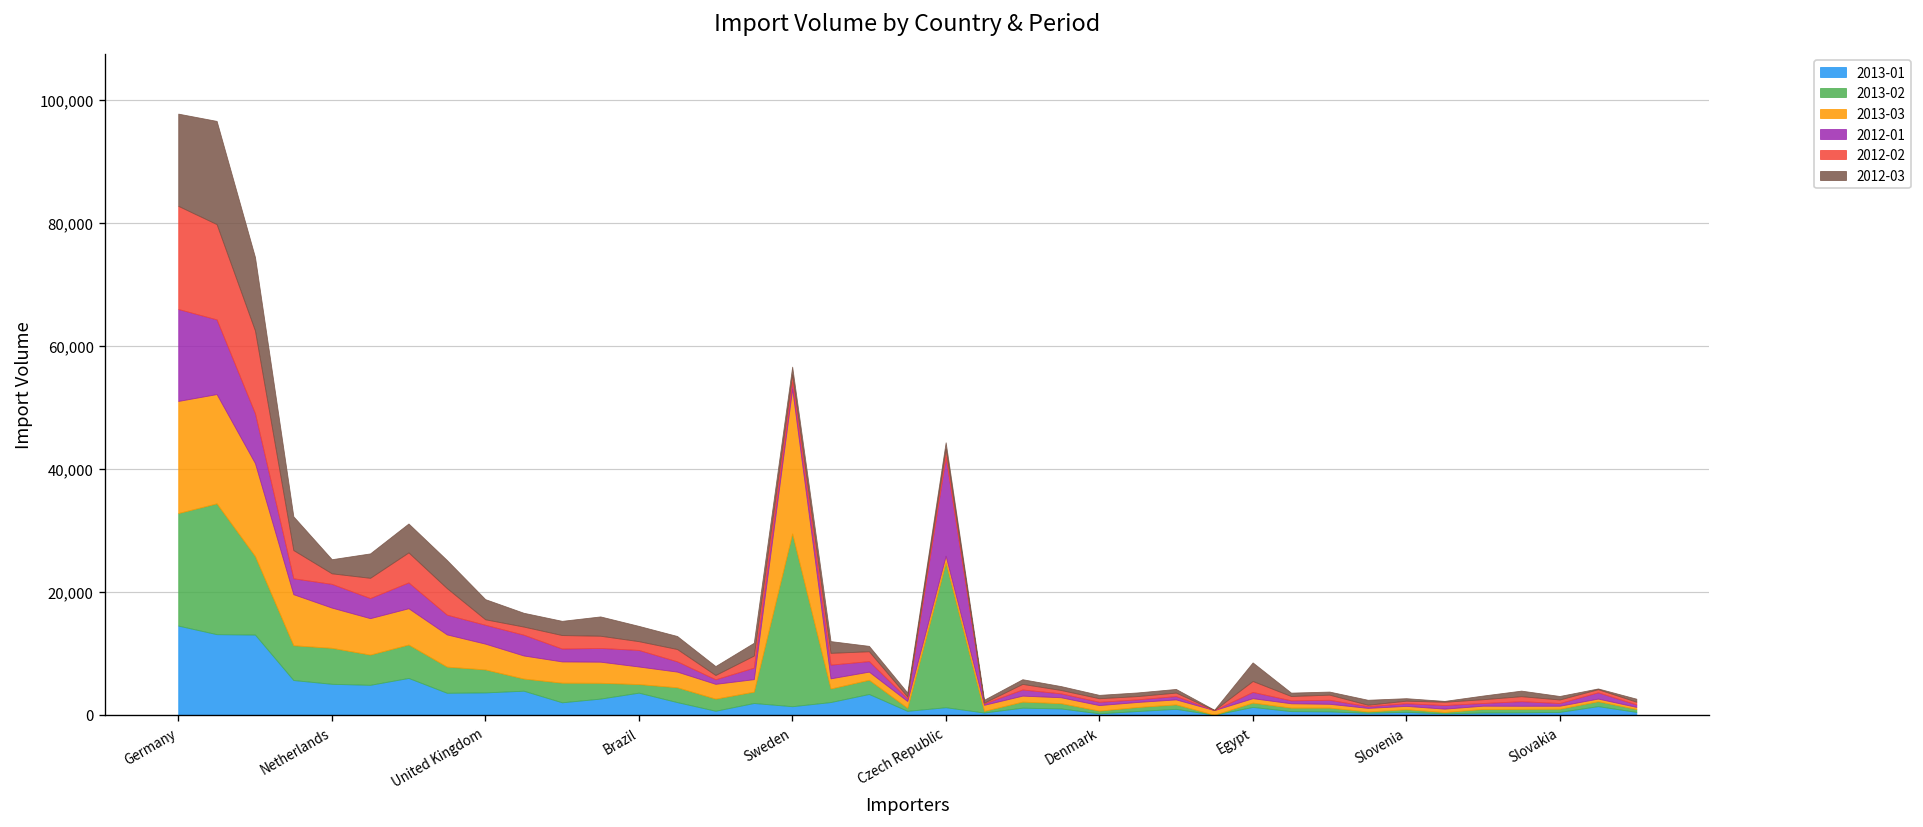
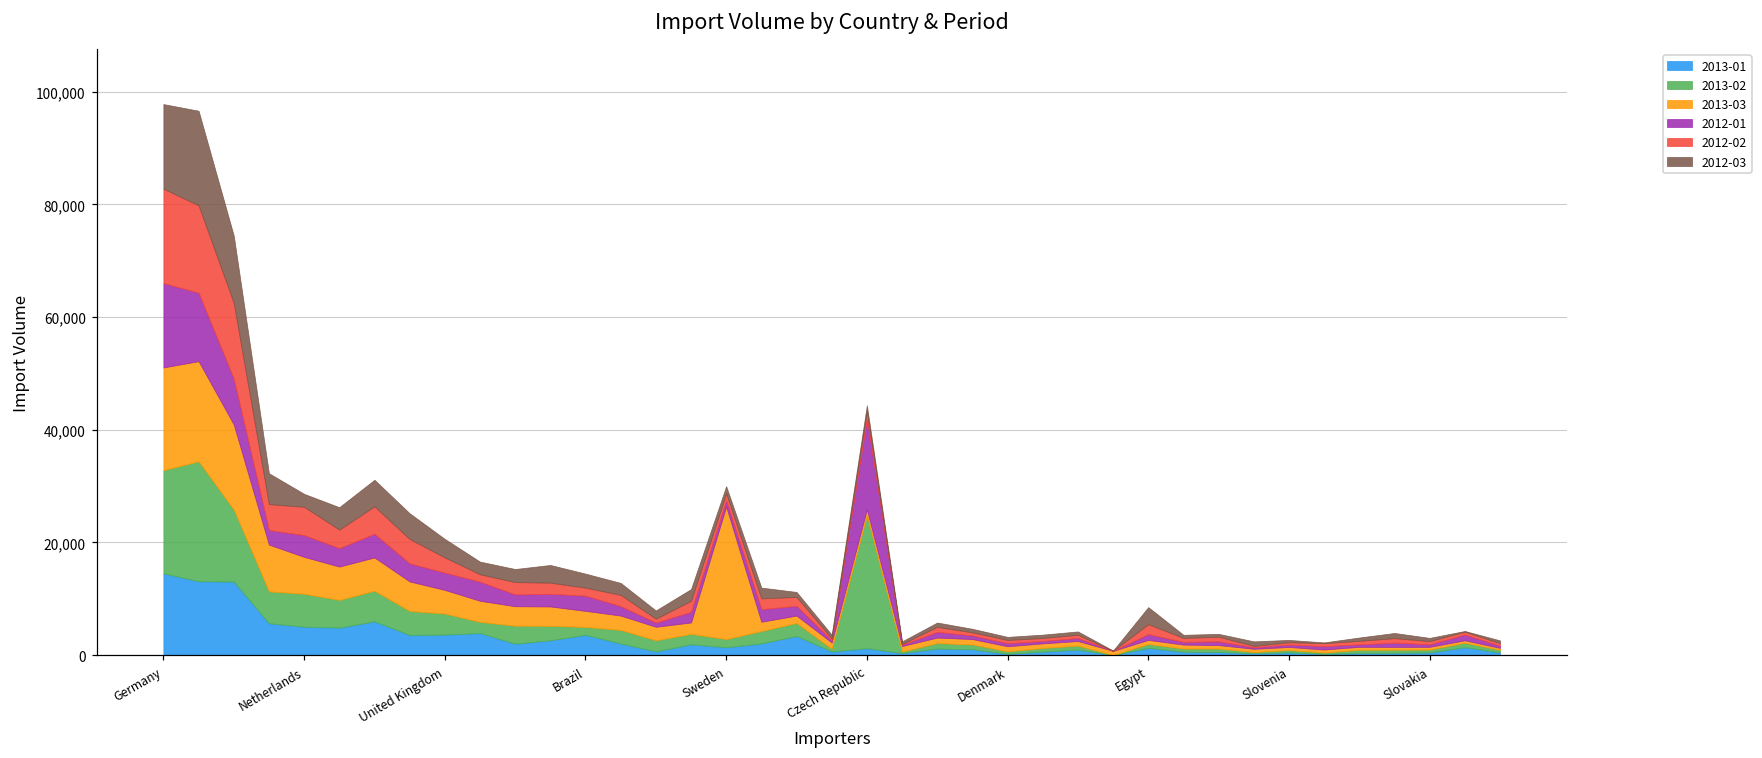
  {
    "2013-01": {
      "Germany": "15,000",
      "Netherlands": "5,000",
      "United Kingdom": "4,000",
      "Brazil": "4,000",
      "Sweden": "1,000",
      "Czech Republic": "1,000",
      "Egypt": "1,000"
    },
    "2013-02": {
      "Germany": "18,000",
      "Netherlands": "6,000",
      "United Kingdom": "4,000",
      "Brazil": "1,000",
-     "Sweden": "28,000",
+     "Sweden": "1,000",
      "Czech Republic": "24,000",
      "Egypt": "1,000"
    },
    "2013-03": {
      "Germany": "18,000",
      "Netherlands": "7,000",
      "United Kingdom": "4,000",
      "Brazil": "3,000",
      "Sweden": "24,000",
      "Czech Republic": "1,000",
      "Denmark": "1,000",
      "Egypt": "1,000"
    },
    "2012-01": {
      "Germany": "15,000",
      "Netherlands": "4,000",
      "United Kingdom": "3,000",
      "Brazil": "3,000",
      "Sweden": "1,000",
      "Czech Republic": "16,000",
      "Denmark": "1,000",
      "Egypt": "1,000"
    },
    "2012-02": {
      "Germany": "17,000",
-     "Netherlands": "2,000",
-     "United Kingdom": "1,000",
+     "Netherlands": "5,000",
+     "United Kingdom": "3,000",
      "Brazil": "1,000",
      "Sweden": "1,000",
      "Czech Republic": "1,000",
      "Denmark": "1,000",
      "Egypt": "2,000",
      "Slovakia": "1,000"
    },
    "2012-03": {
      "Germany": "15,000",
      "Netherlands": "2,000",
      "United Kingdom": "3,000",
      "Brazil": "2,000",
      "Sweden": "1,000",
      "Czech Republic": "1,000",
      "Denmark": "1,000",
      "Egypt": "3,000",
      "Slovakia": "1,000"
    }
  }
